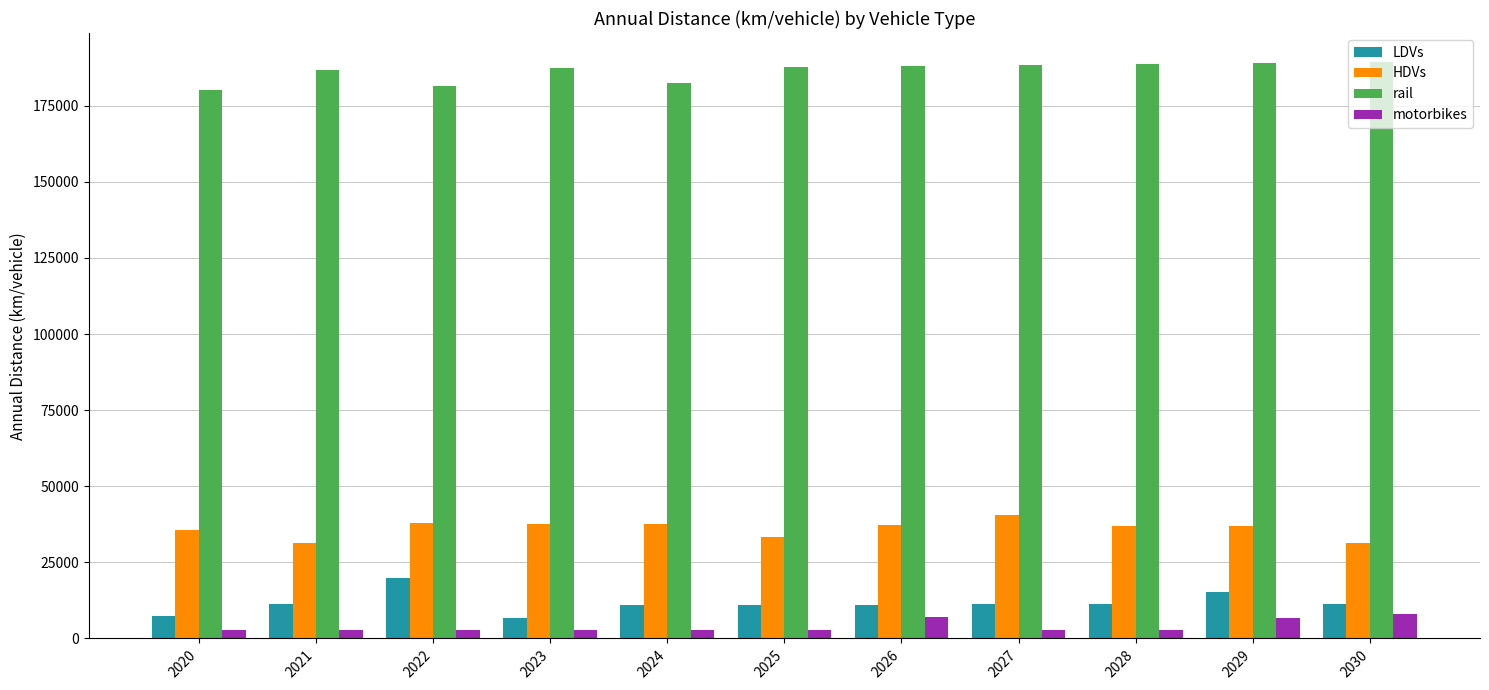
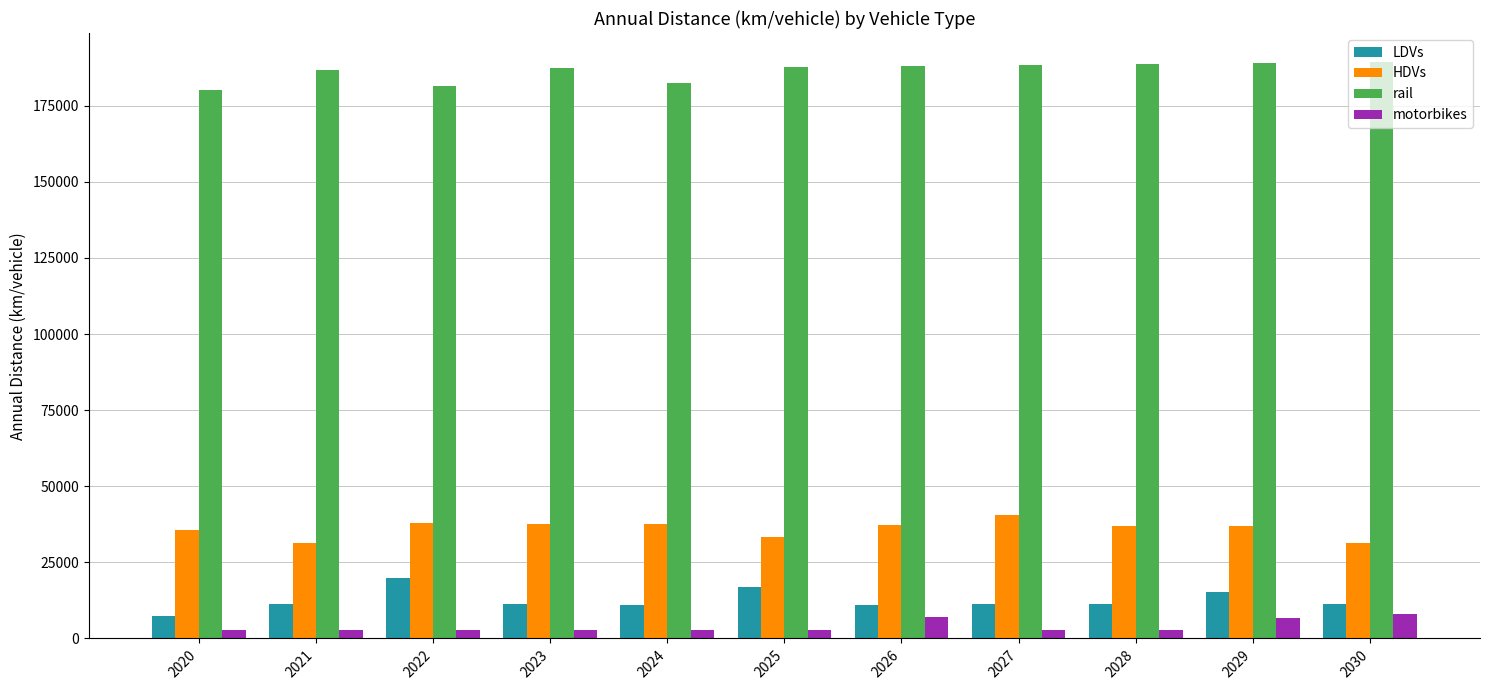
  {
    "LDVs": {
      "2020": 7000,
      "2021": 11000,
      "2022": 20000,
-     "2023": 7000,
+     "2023": 11000,
      "2024": 11000,
-     "2025": 11000,
+     "2025": 17000,
      "2026": 11000,
      "2027": 11000,
      "2028": 11000,
      "2029": 15000,
      "2030": 11000
    },
    "HDVs": {
      "2020": 36000,
      "2021": 31000,
      "2022": 38000,
      "2023": 38000,
      "2024": 38000,
      "2025": 33000,
      "2026": 37000,
      "2027": 41000,
      "2028": 37000,
      "2029": 37000,
      "2030": 31000
    },
    "rail": {
      "2020": 180000,
      "2021": 187000,
      "2022": 182000,
      "2023": 187000,
      "2024": 183000,
      "2025": 188000,
      "2026": 188000,
      "2027": 188000,
      "2028": 189000,
      "2029": 189000
    },
    "motorbikes": {
      "2020": 3000,
      "2021": 3000,
      "2022": 3000,
      "2023": 3000,
      "2024": 3000,
      "2025": 3000,
      "2026": 7000,
      "2027": 3000,
      "2028": 3000,
      "2029": 7000,
      "2030": 8000
    }
  }
